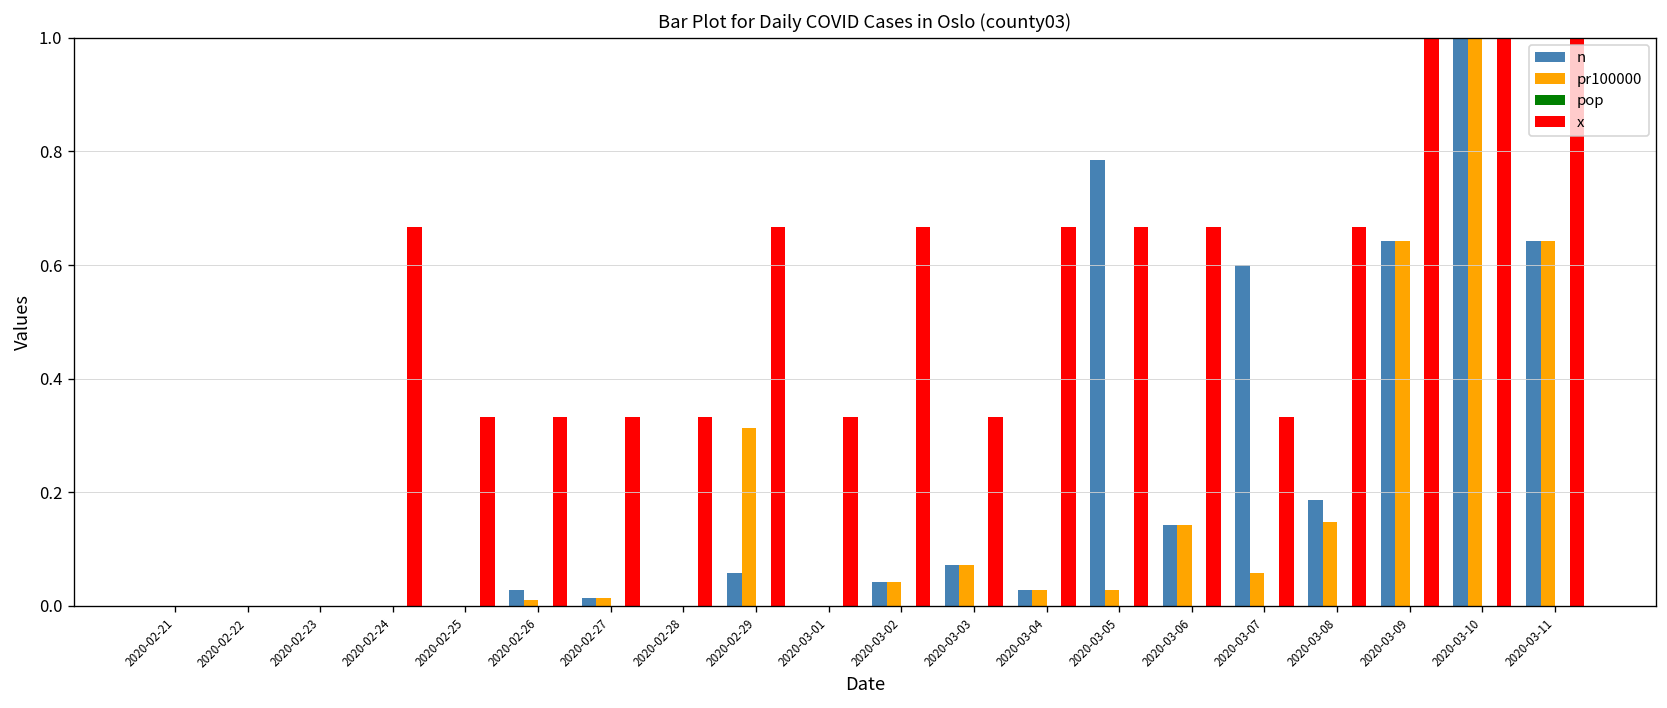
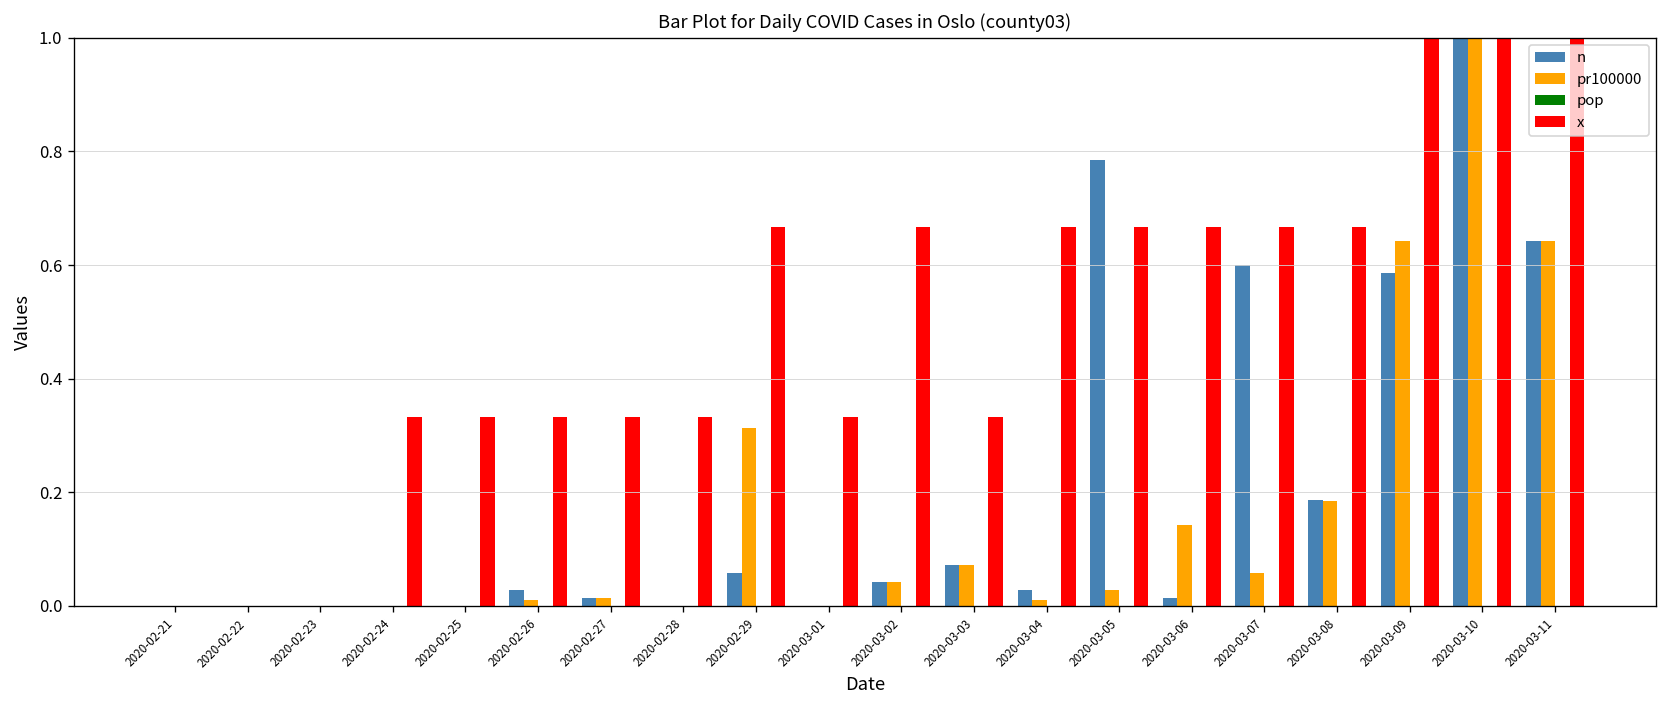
  {
    "n": {
      "2020-02-21": 0.00,
      "2020-02-22": 0.00,
      "2020-02-23": 0.00,
      "2020-02-24": 0.00,
      "2020-02-25": 0.00,
      "2020-02-26": 0.03,
      "2020-02-27": 0.01,
      "2020-02-28": 0.00,
      "2020-02-29": 0.06,
      "2020-03-01": 0.00,
      "2020-03-02": 0.04,
      "2020-03-03": 0.07,
      "2020-03-04": 0.03,
      "2020-03-05": 0.79,
-     "2020-03-06": 0.14,
+     "2020-03-06": 0.01,
      "2020-03-07": 0.60,
      "2020-03-08": 0.19,
-     "2020-03-09": 0.64,
+     "2020-03-09": 0.59,
      "2020-03-10": 1.00,
      "2020-03-11": 0.64
    },
    "pr100000": {
      "2020-02-21": 0.00,
      "2020-02-22": 0.00,
      "2020-02-23": 0.00,
      "2020-02-24": 0.00,
      "2020-02-25": 0.00,
      "2020-02-26": 0.01,
      "2020-02-27": 0.01,
      "2020-02-28": 0.00,
      "2020-02-29": 0.31,
      "2020-03-01": 0.00,
      "2020-03-02": 0.04,
      "2020-03-03": 0.07,
-     "2020-03-04": 0.03,
+     "2020-03-04": 0.01,
      "2020-03-05": 0.03,
      "2020-03-06": 0.14,
      "2020-03-07": 0.06,
-     "2020-03-08": 0.15,
+     "2020-03-08": 0.19,
      "2020-03-09": 0.64,
      "2020-03-10": 1.00,
      "2020-03-11": 0.64
    },
    "pop": {
      "2020-02-21": 0.00,
      "2020-02-22": 0.00,
      "2020-02-23": 0.00,
      "2020-02-24": 0.00,
      "2020-02-25": 0.00,
      "2020-02-26": 0.00,
      "2020-02-27": 0.00,
      "2020-02-28": 0.00,
      "2020-02-29": 0.00,
      "2020-03-01": 0.00,
      "2020-03-02": 0.00,
      "2020-03-03": 0.00,
      "2020-03-04": 0.00,
      "2020-03-05": 0.00,
      "2020-03-06": 0.00,
      "2020-03-07": 0.00,
      "2020-03-08": 0.00,
      "2020-03-09": 0.00,
      "2020-03-10": 0.00,
      "2020-03-11": 0.00
    },
    "x": {
      "2020-02-21": 0.00,
      "2020-02-22": 0.00,
      "2020-02-23": 0.00,
-     "2020-02-24": 0.67,
+     "2020-02-24": 0.33,
      "2020-02-25": 0.33,
      "2020-02-26": 0.33,
      "2020-02-27": 0.33,
      "2020-02-28": 0.33,
      "2020-02-29": 0.67,
      "2020-03-01": 0.33,
      "2020-03-02": 0.67,
      "2020-03-03": 0.33,
      "2020-03-04": 0.67,
      "2020-03-05": 0.67,
      "2020-03-06": 0.67,
-     "2020-03-07": 0.33,
+     "2020-03-07": 0.67,
      "2020-03-08": 0.67,
      "2020-03-09": 1.00,
      "2020-03-10": 1.00,
      "2020-03-11": 1.00
    }
  }
